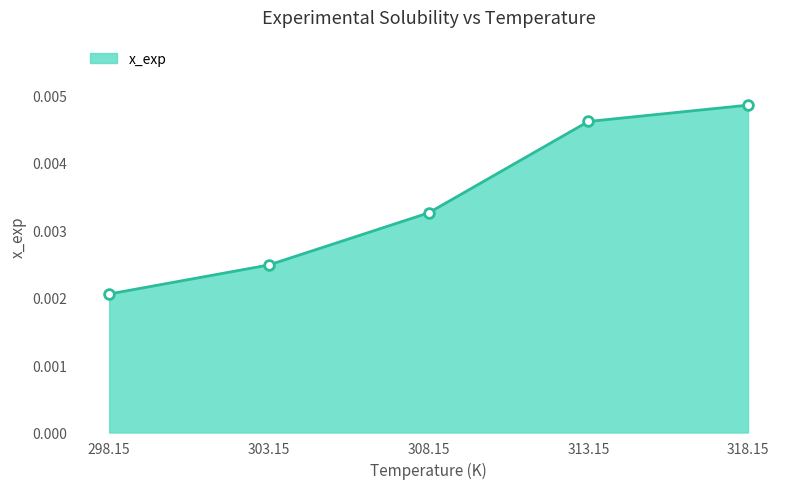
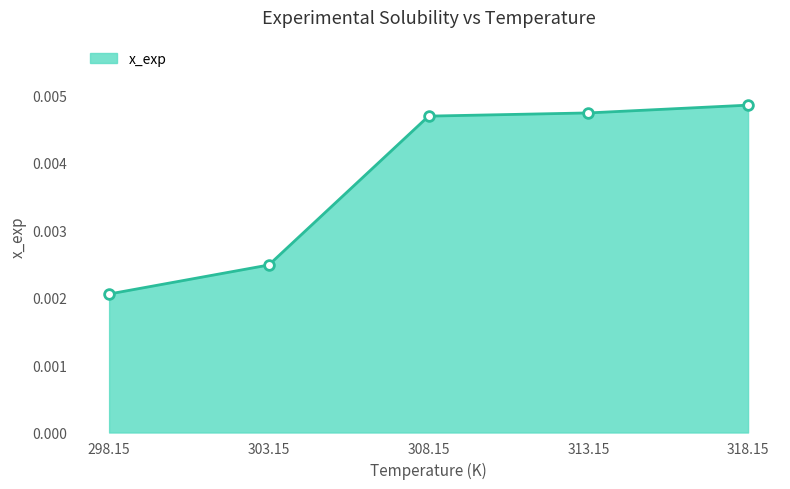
  {
    "298.15": 0.0021,
    "303.15": 0.0025,
-   "308.15": 0.0033,
-   "313.15": 0.0046,
+   "308.15": 0.0047,
+   "313.15": 0.0047,
    "318.15": 0.0049
  }
